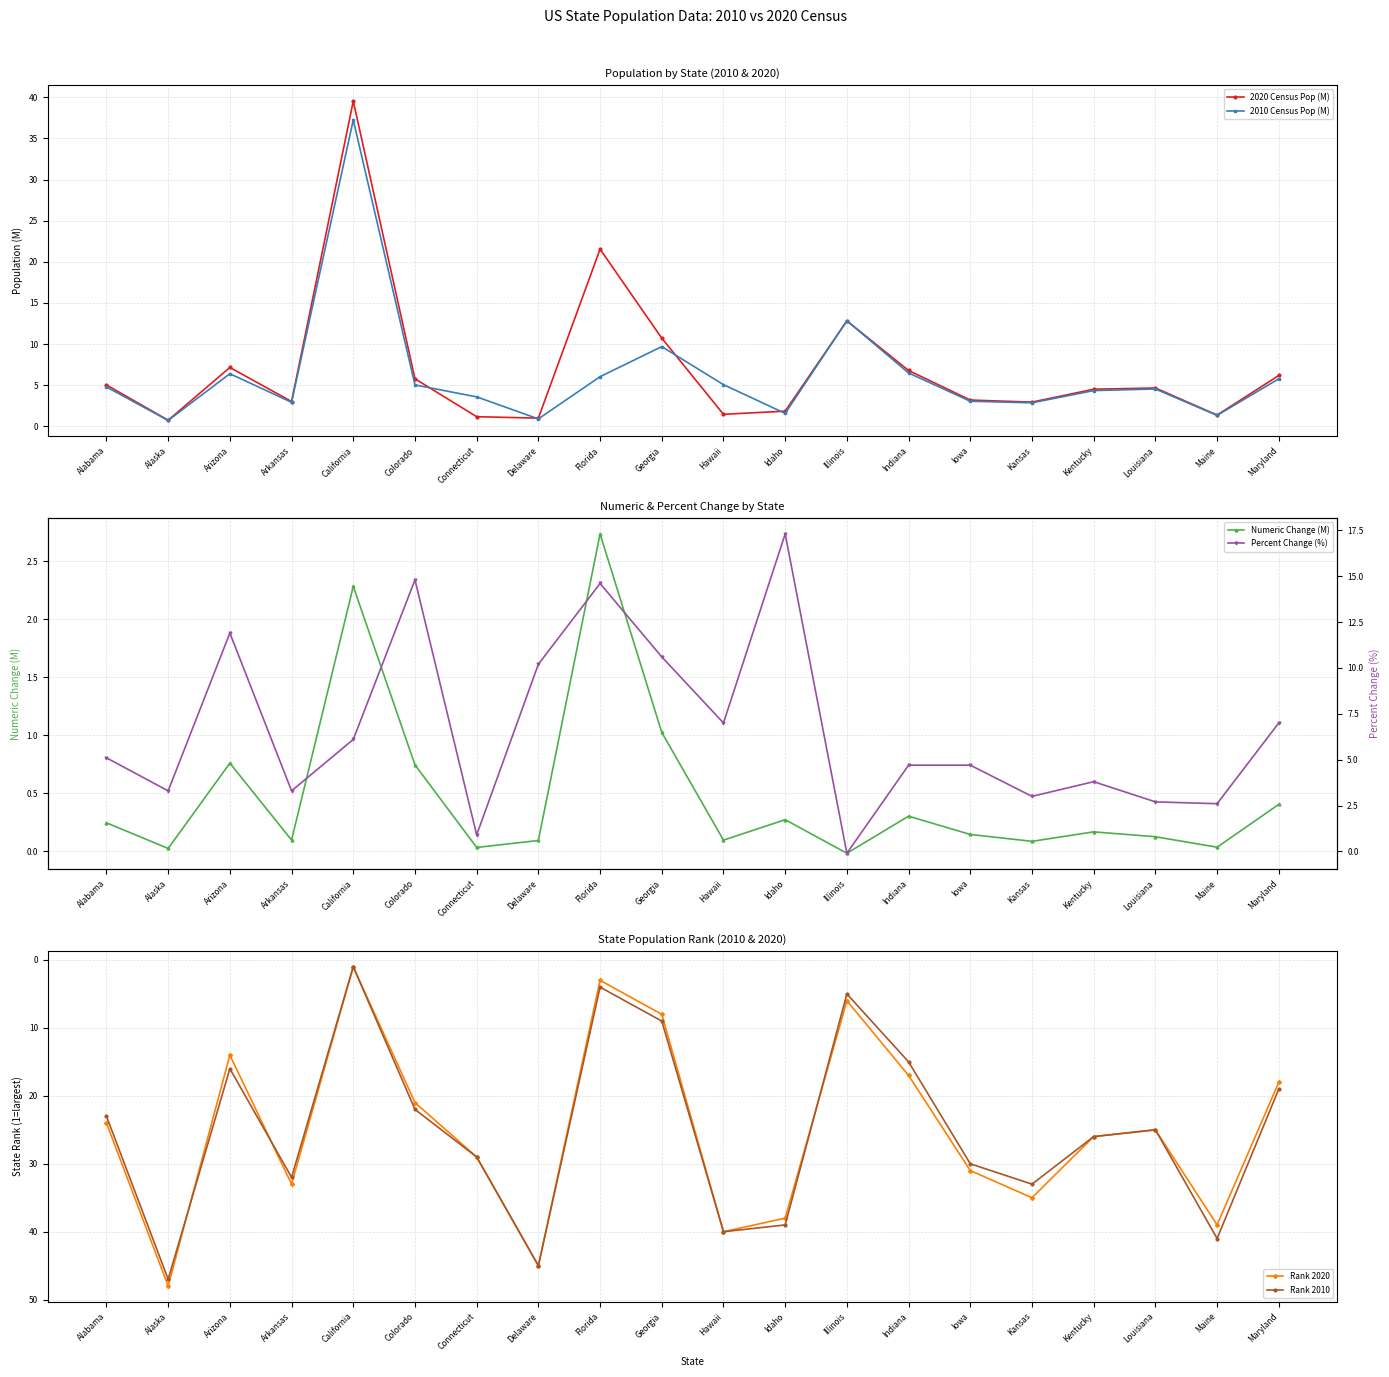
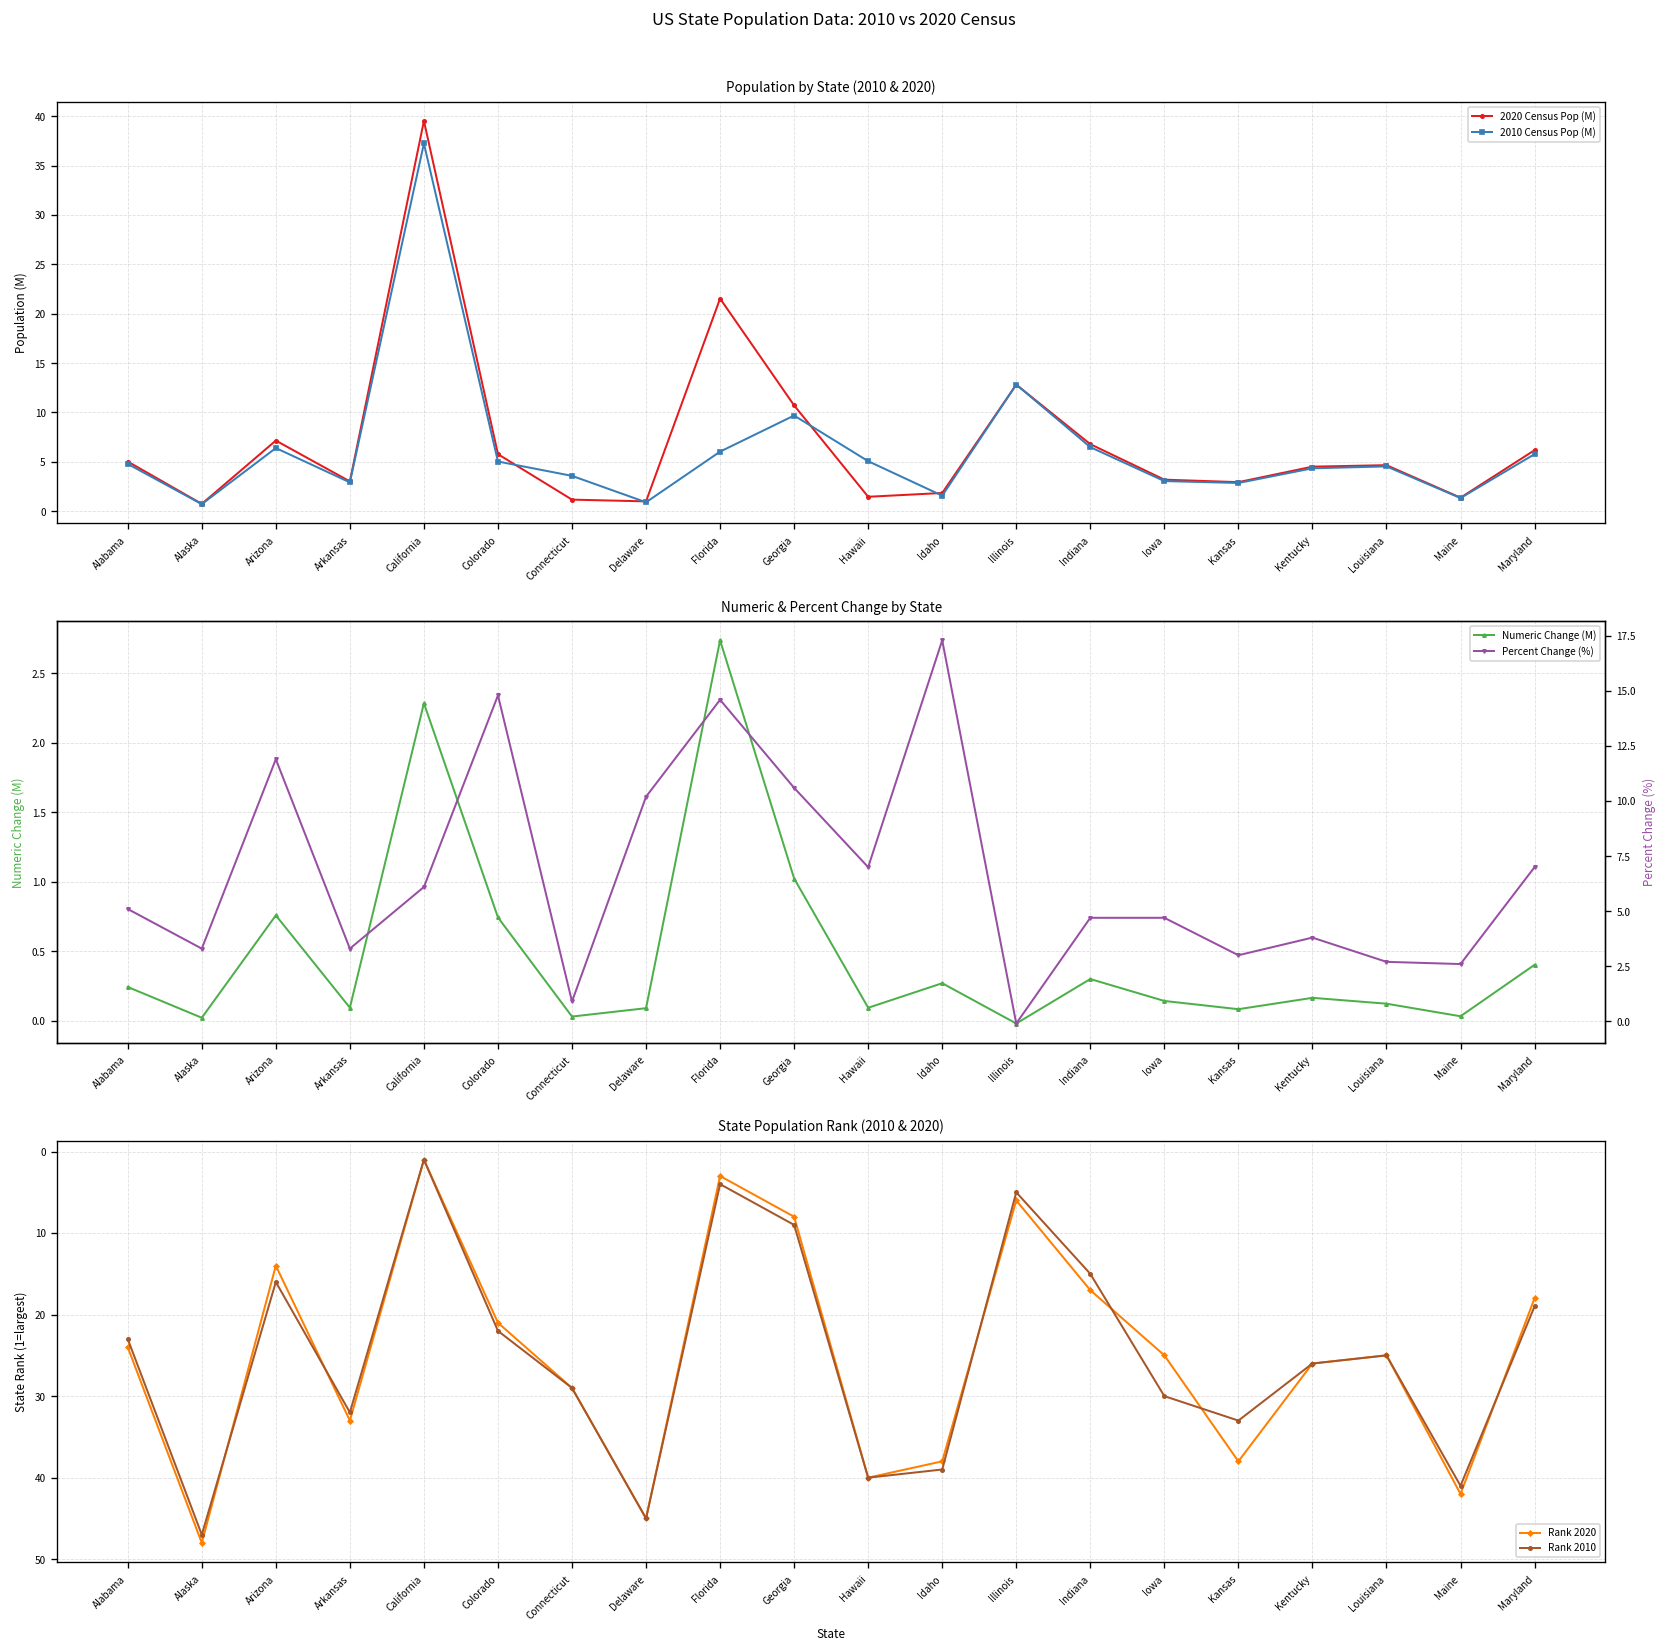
  {
    "Population by State (2010 & 2020)": {
      "2020 Census Pop (M)": {
        "Arizona": 7,
        "California": 40,
        "Colorado": 6,
        "Connecticut": 1,
        "Florida": 22,
        "Georgia": 11,
        "Hawaii": 1,
        "Maryland": 6
      },
      "2010 Census Pop (M)": {
        "Arizona": 6,
        "California": 37,
        "Colorado": 5,
        "Connecticut": 4,
        "Florida": 6,
        "Georgia": 10,
        "Hawaii": 5,
        "Maryland": 6
      }
    },
    "State Population Rank (2010 & 2020)": {
      "Rank 2020": {
        "Alabama": 24,
        "Alaska": 48,
        "Arizona": 14,
        "Arkansas": 33,
        "Colorado": 21,
        "Florida": 3,
        "Georgia": 8,
        "Idaho": 38,
        "Illinois": 6,
        "Indiana": 17,
-       "Iowa": 31,
-       "Kansas": 35,
-       "Maine": 39,
+       "Iowa": 25,
+       "Kansas": 38,
+       "Maine": 42,
        "Maryland": 18
      },
      "Rank 2010": {
        "Alabama": 23,
        "Alaska": 47,
        "Arizona": 16,
        "Arkansas": 32,
        "Colorado": 22,
        "Florida": 4,
        "Georgia": 9,
        "Idaho": 39,
        "Illinois": 5,
        "Indiana": 15,
        "Iowa": 30,
        "Kansas": 33,
        "Maine": 41,
        "Maryland": 19
      }
    }
  }
